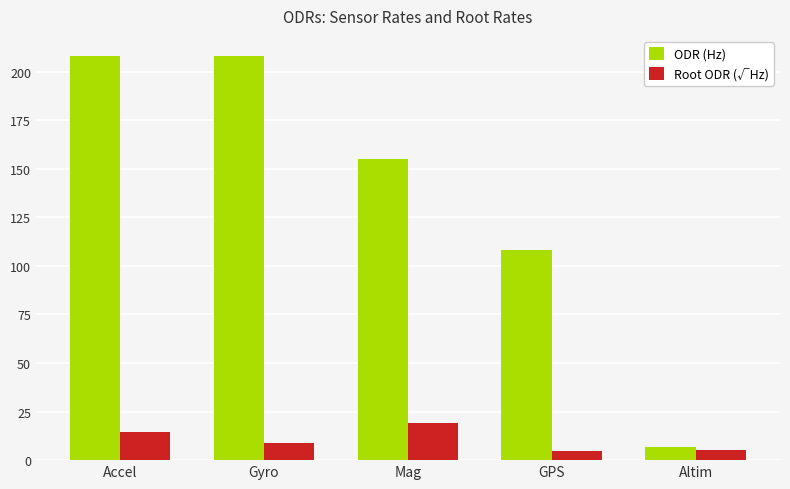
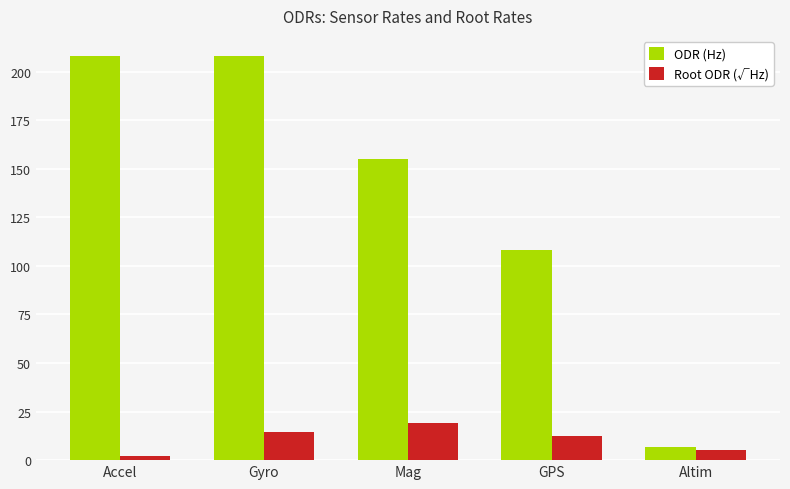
  {
    "ODR (Hz)": {
      "Accel": 208,
      "Gyro": 208,
      "Mag": 155,
      "GPS": 108,
      "Altim": 7
    },
    "Root ODR (√Hz)": {
-     "Accel": 14,
-     "Gyro": 9,
+     "Accel": 2,
+     "Gyro": 14,
      "Mag": 19,
-     "GPS": 5,
+     "GPS": 12,
      "Altim": 5
    }
  }
